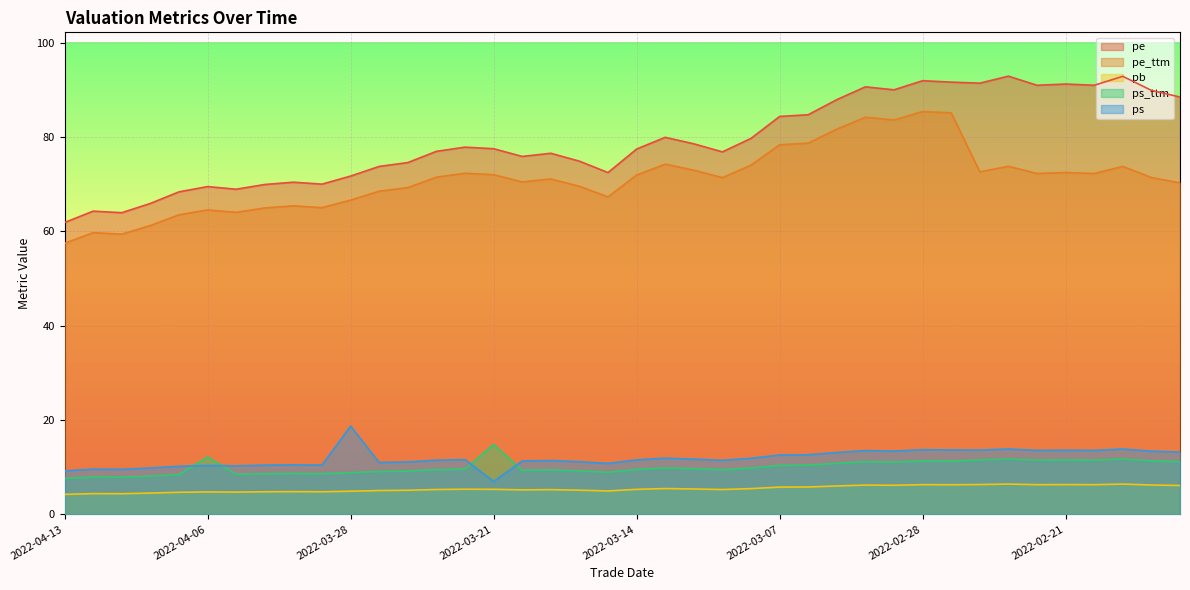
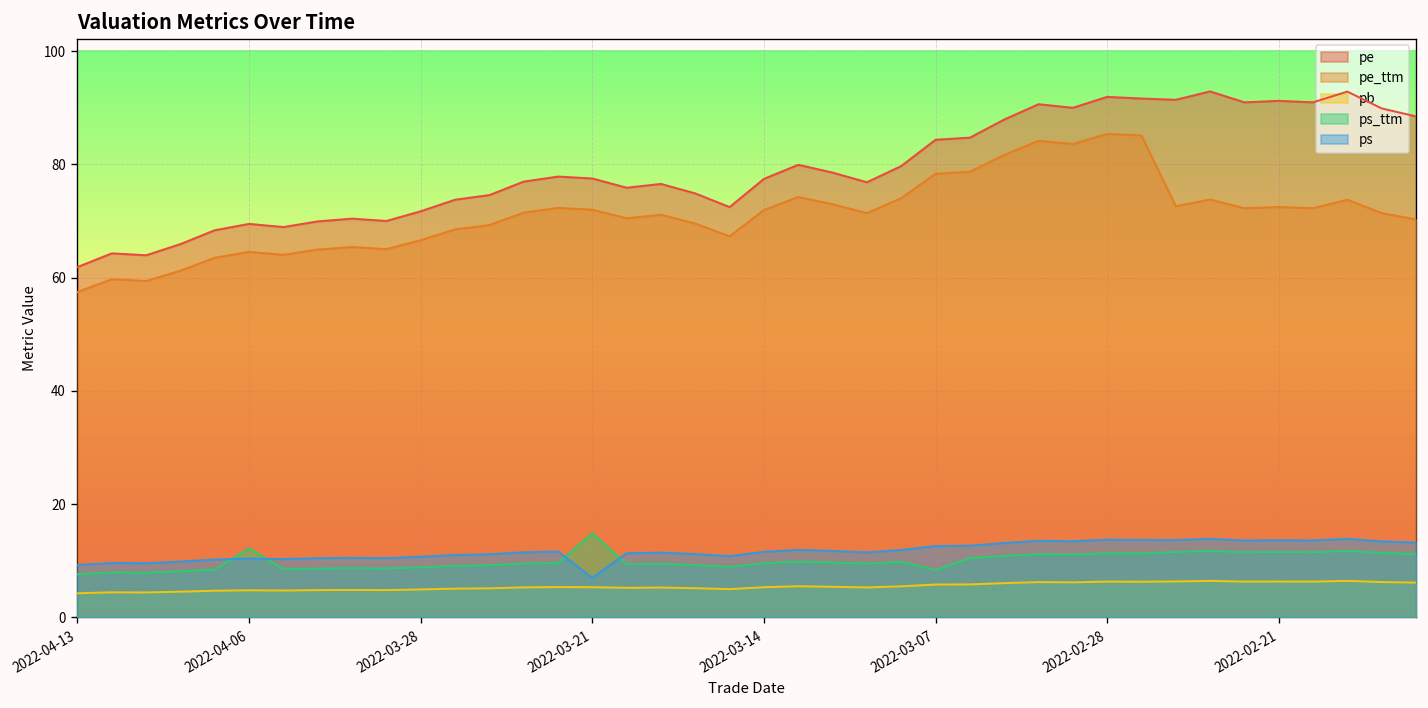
  {
    "ps_ttm": {
      "2022-04-13": 8,
      "2022-04-06": 12,
      "2022-03-28": 9,
      "2022-03-21": 15,
      "2022-03-14": 10,
-     "2022-03-07": 10,
+     "2022-03-07": 8,
      "2022-02-28": 11,
      "2022-02-21": 12
    },
    "ps": {
      "2022-04-13": 9,
      "2022-04-06": 10,
-     "2022-03-28": 19,
+     "2022-03-28": 11,
      "2022-03-21": 7,
      "2022-03-14": 12,
      "2022-03-07": 13,
      "2022-02-28": 14,
      "2022-02-21": 14
    }
  }
